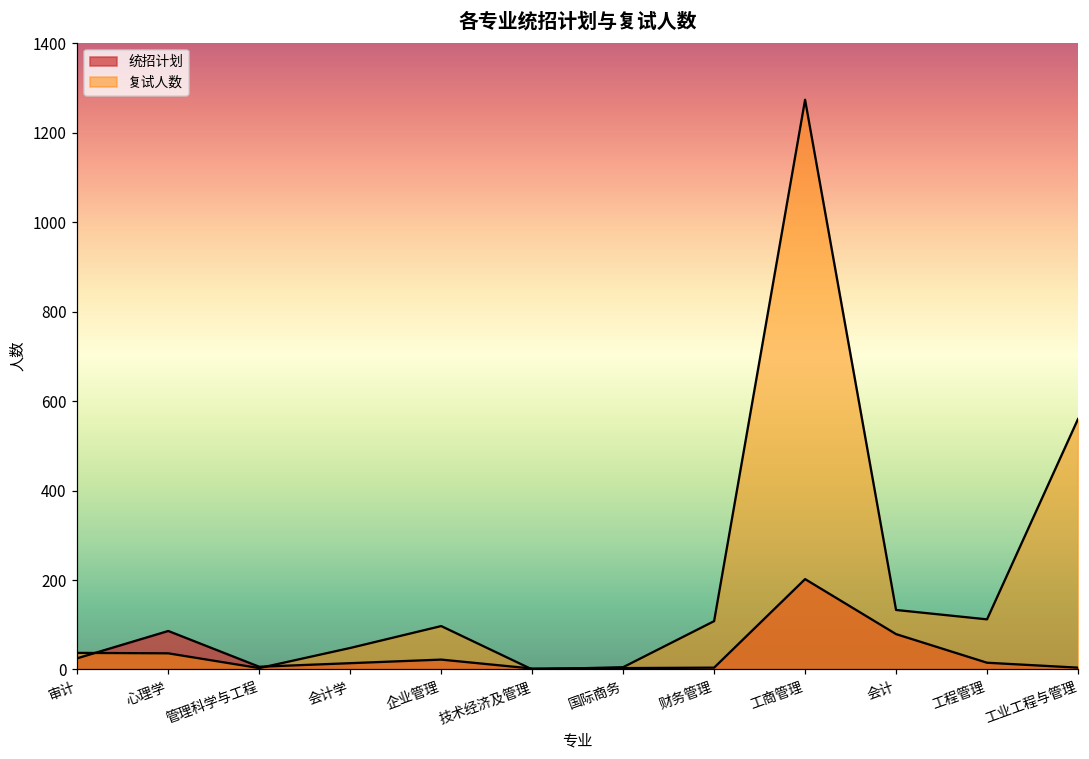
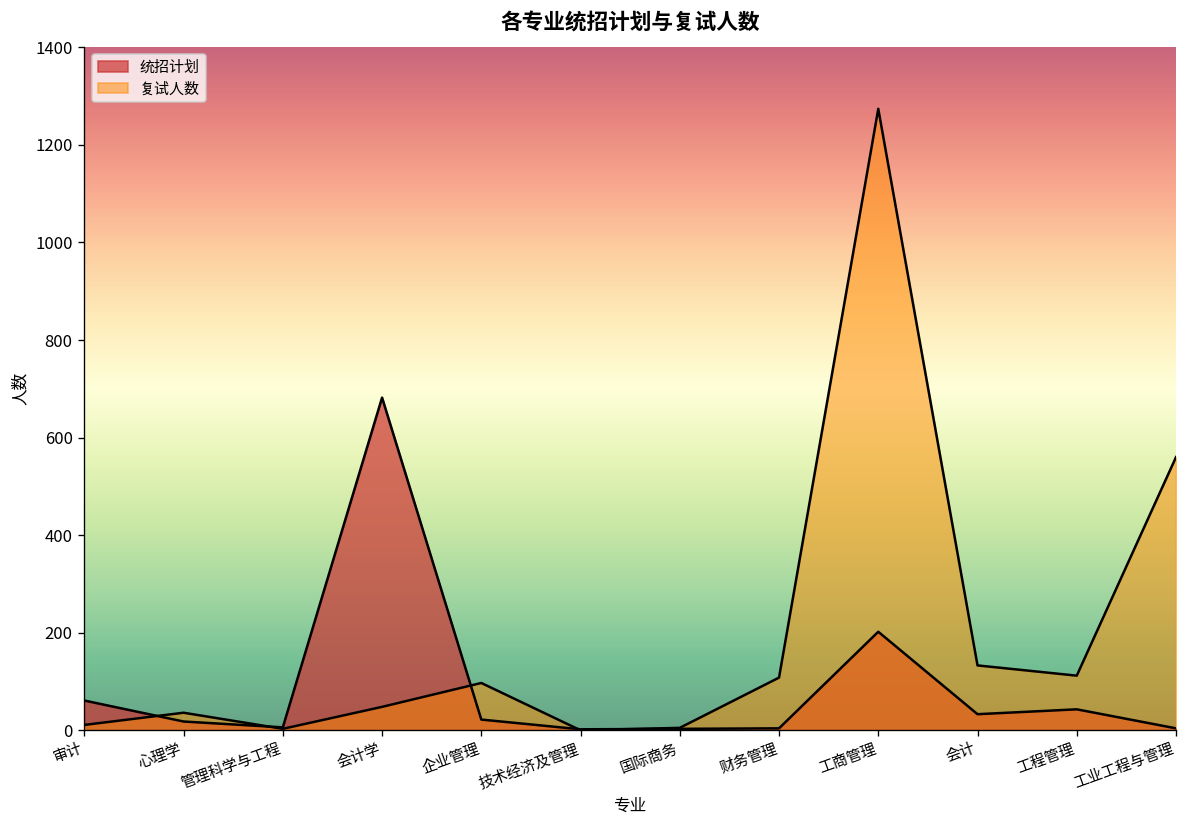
  {
    "统招计划": {
-     "审计": 30,
-     "心理学": 90,
-     "会计学": 10,
+     "审计": 60,
+     "心理学": 20,
+     "会计学": 680,
      "企业管理": 20,
      "财务管理": 0,
      "工商管理": 200,
-     "会计": 80,
-     "工程管理": 20,
+     "会计": 30,
+     "工程管理": 40,
      "工业工程与管理": 0
    },
    "复试人数": {
-     "审计": 40,
+     "审计": 10,
      "心理学": 40,
      "会计学": 50,
      "企业管理": 100,
      "财务管理": 110,
      "工商管理": 1270,
      "会计": 130,
      "工程管理": 110,
      "工业工程与管理": 560
    }
  }
